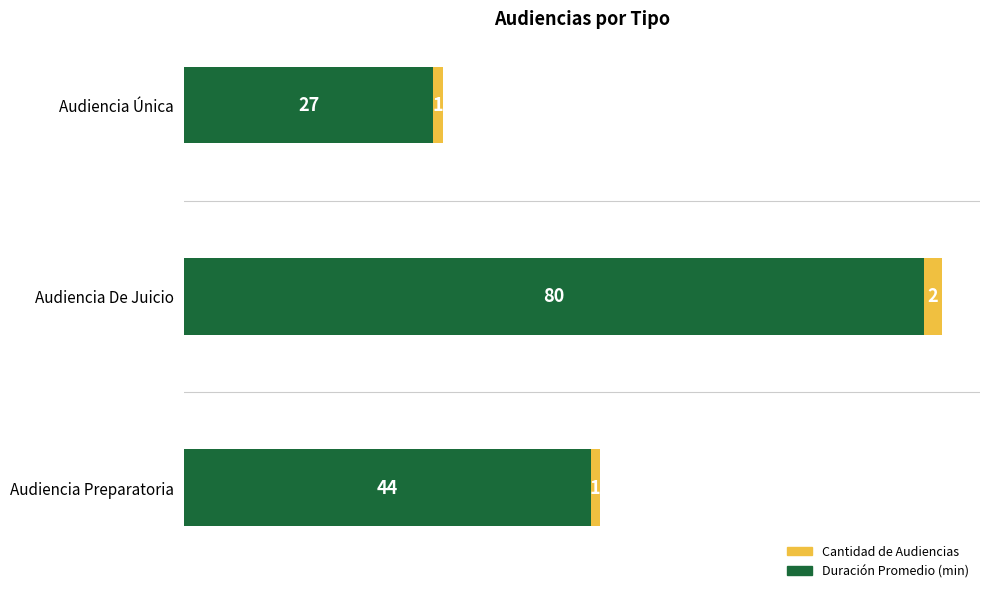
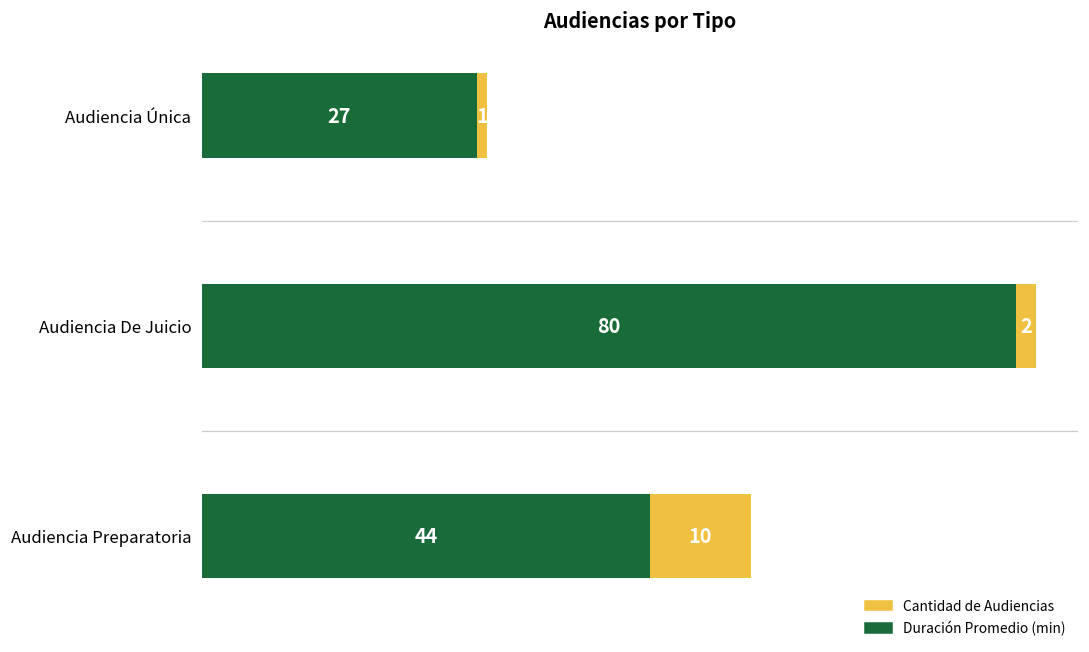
  {
    "Cantidad de Audiencias": {
      "Audiencia Única": 1,
      "Audiencia De Juicio": 2,
-     "Audiencia Preparatoria": 1
+     "Audiencia Preparatoria": 10
    }
  }
